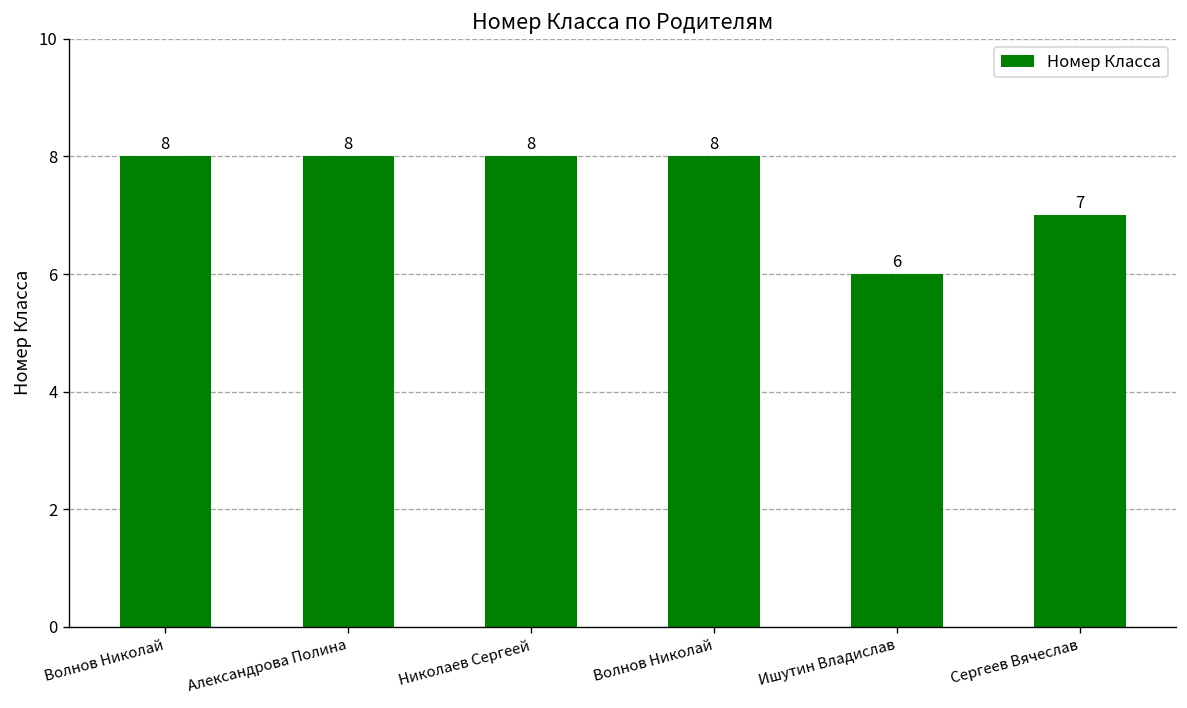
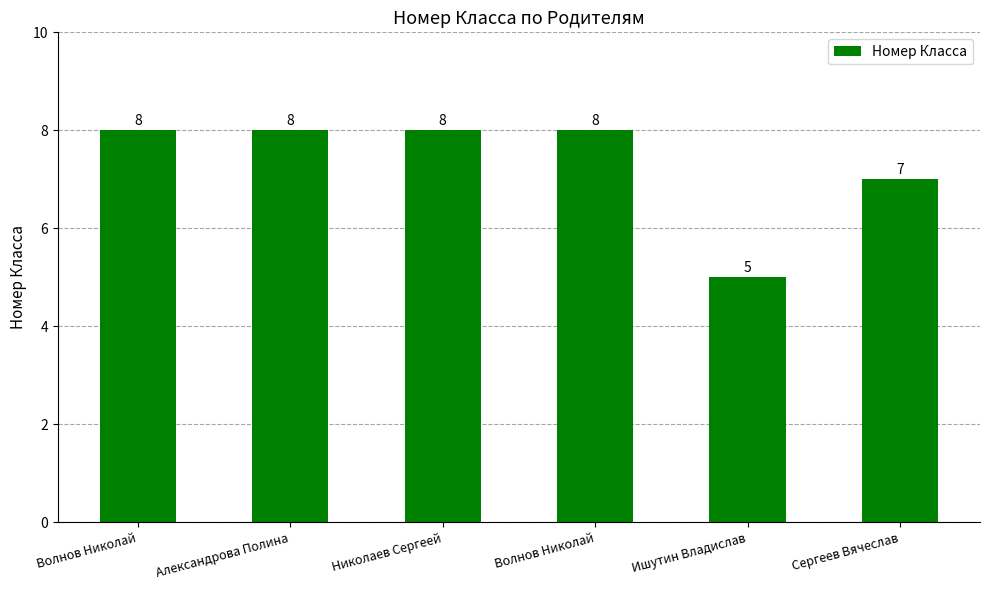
  {
    "Александрова Полина": 8,
    "Николаев Сергеей": 8,
-   "Ишутин Владислав": 6,
+   "Ишутин Владислав": 5,
    "Сергеев Вячеслав": 7
  }
